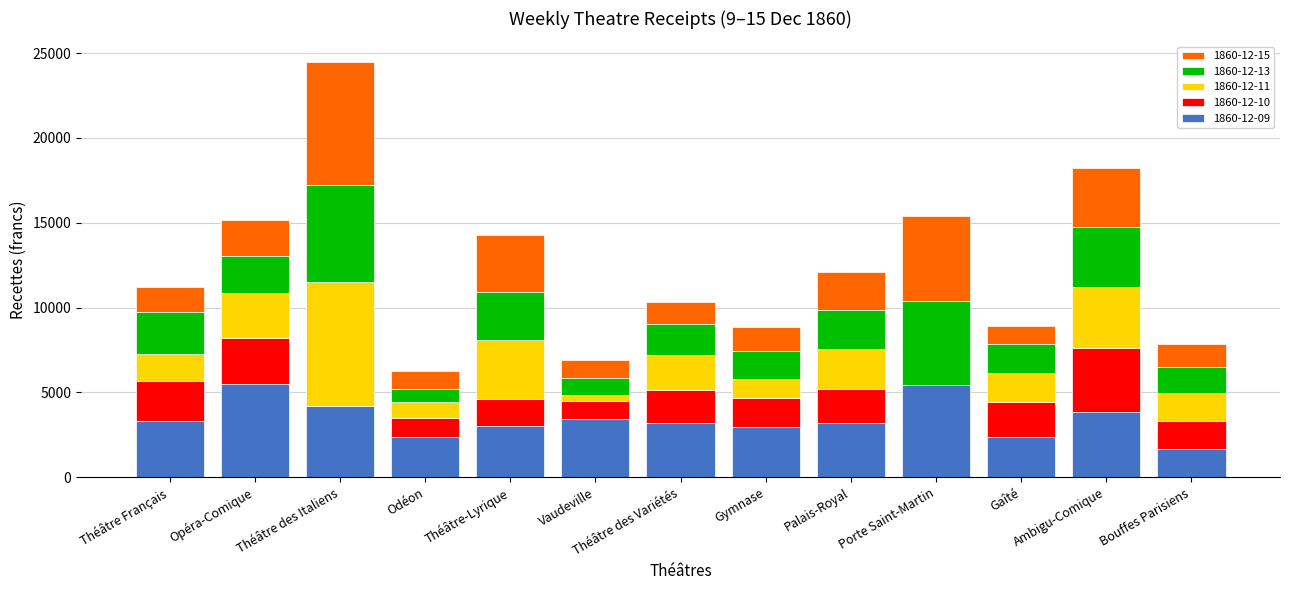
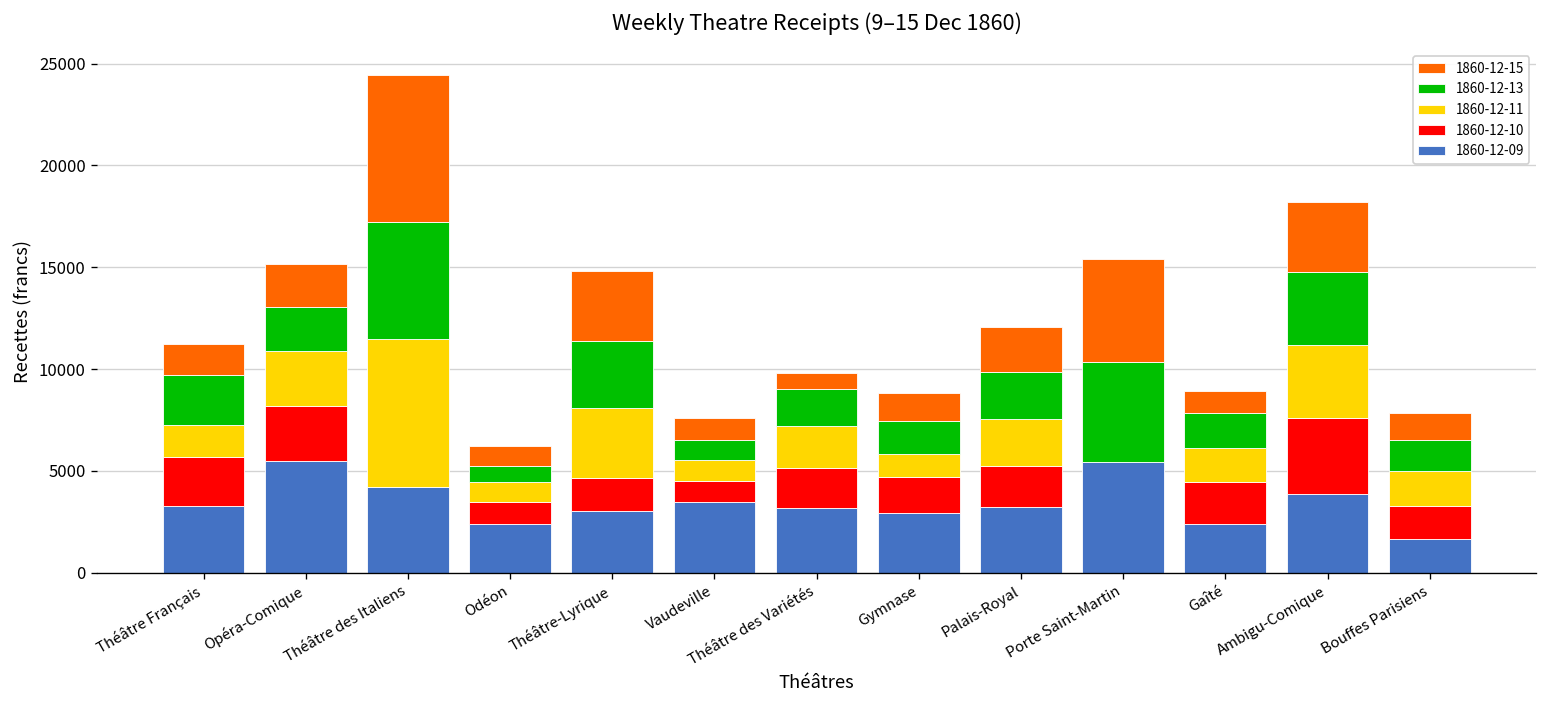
  {
    "1860-12-09": {
      "Théâtre Français": 3300,
      "Opéra-Comique": 5500,
      "Théâtre des Italiens": 4200,
      "Odéon": 2400,
      "Théâtre-Lyrique": 3000,
      "Vaudeville": 3500,
      "Théâtre des Variétés": 3200,
      "Gymnase": 2900,
      "Palais-Royal": 3200,
      "Porte Saint-Martin": 5400,
      "Gaîté": 2400,
      "Ambigu-Comique": 3800,
      "Bouffes Parisiens": 1700
    },
    "1860-12-10": {
      "Théâtre Français": 2400,
      "Opéra-Comique": 2700,
      "Théâtre des Italiens": 0,
      "Odéon": 1100,
      "Théâtre-Lyrique": 1600,
      "Vaudeville": 1100,
      "Théâtre des Variétés": 2000,
      "Gymnase": 1800,
      "Palais-Royal": 2000,
      "Porte Saint-Martin": 0,
      "Gaîté": 2100,
      "Ambigu-Comique": 3700,
      "Bouffes Parisiens": 1600
    },
    "1860-12-11": {
      "Théâtre Français": 1600,
      "Opéra-Comique": 2700,
      "Théâtre des Italiens": 7300,
      "Odéon": 1000,
      "Théâtre-Lyrique": 3400,
-     "Vaudeville": 300,
+     "Vaudeville": 1000,
      "Théâtre des Variétés": 2100,
      "Gymnase": 1100,
      "Palais-Royal": 2300,
      "Porte Saint-Martin": 0,
      "Gaîté": 1700,
      "Ambigu-Comique": 3600,
      "Bouffes Parisiens": 1700
    },
    "1860-12-13": {
      "Théâtre Français": 2500,
      "Opéra-Comique": 2200,
      "Théâtre des Italiens": 5800,
      "Odéon": 800,
-     "Théâtre-Lyrique": 2800,
+     "Théâtre-Lyrique": 3300,
      "Vaudeville": 1000,
      "Théâtre des Variétés": 1800,
      "Gymnase": 1600,
      "Palais-Royal": 2300,
      "Porte Saint-Martin": 4900,
      "Gaîté": 1700,
      "Ambigu-Comique": 3600,
      "Bouffes Parisiens": 1500
    },
    "1860-12-15": {
      "Théâtre Français": 1500,
      "Opéra-Comique": 2100,
      "Théâtre des Italiens": 7200,
      "Odéon": 1000,
      "Théâtre-Lyrique": 3400,
      "Vaudeville": 1100,
-     "Théâtre des Variétés": 1300,
+     "Théâtre des Variétés": 800,
      "Gymnase": 1400,
      "Palais-Royal": 2200,
      "Porte Saint-Martin": 5100,
      "Gaîté": 1100,
      "Ambigu-Comique": 3400,
      "Bouffes Parisiens": 1300
    }
  }
